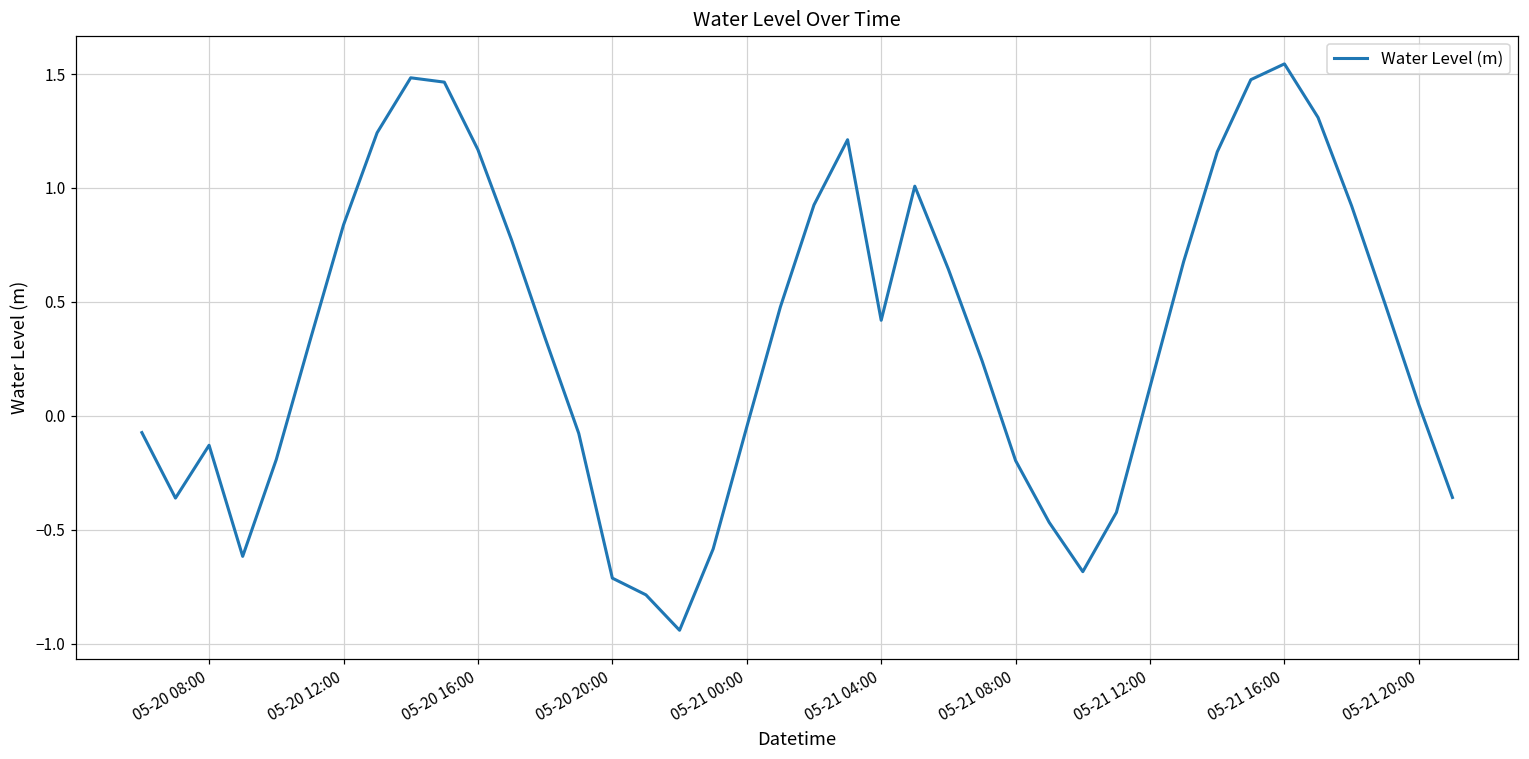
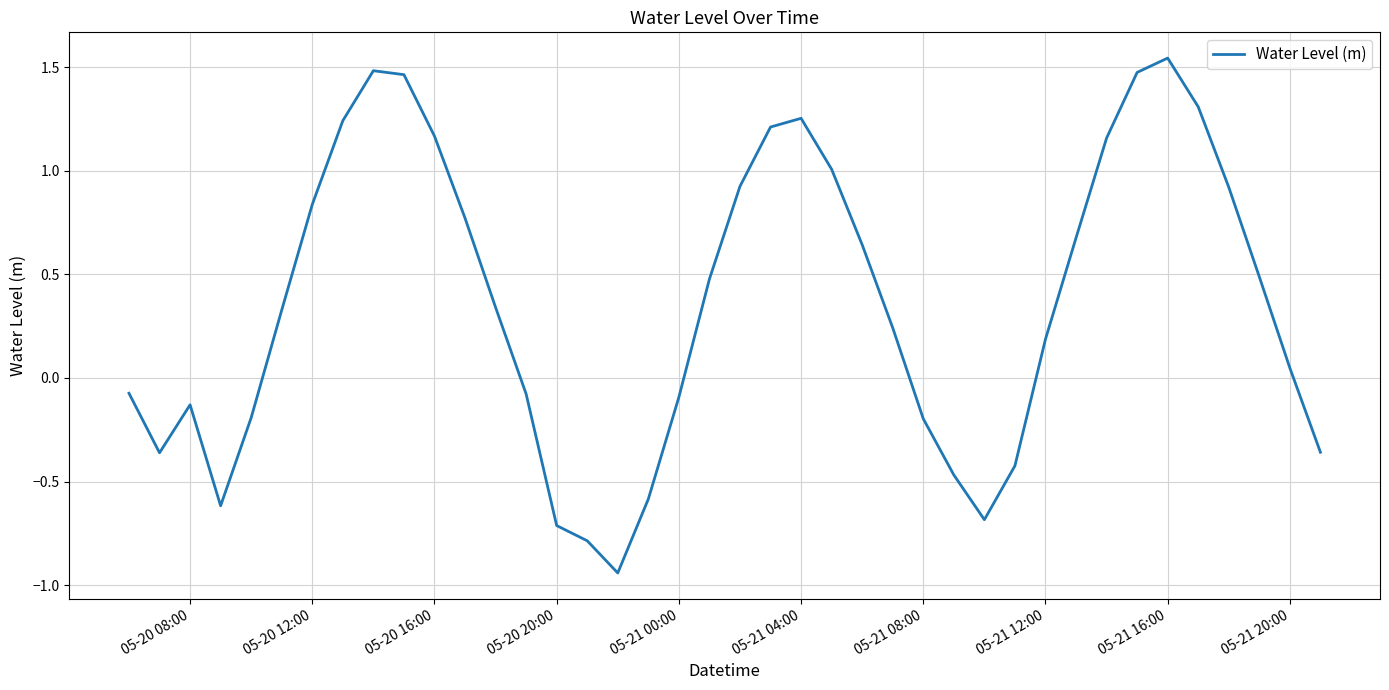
  {
    "05-20 08:00": -0.13,
    "05-20 12:00": 0.84,
    "05-20 16:00": 1.17,
    "05-20 20:00": -0.71,
-   "05-21 00:00": -0.05,
-   "05-21 04:00": 0.42,
+   "05-21 00:00": -0.09,
+   "05-21 04:00": 1.25,
    "05-21 08:00": -0.20,
-   "05-21 12:00": 0.13,
+   "05-21 12:00": 0.19,
    "05-21 16:00": 1.54,
    "05-21 20:00": 0.05
  }
